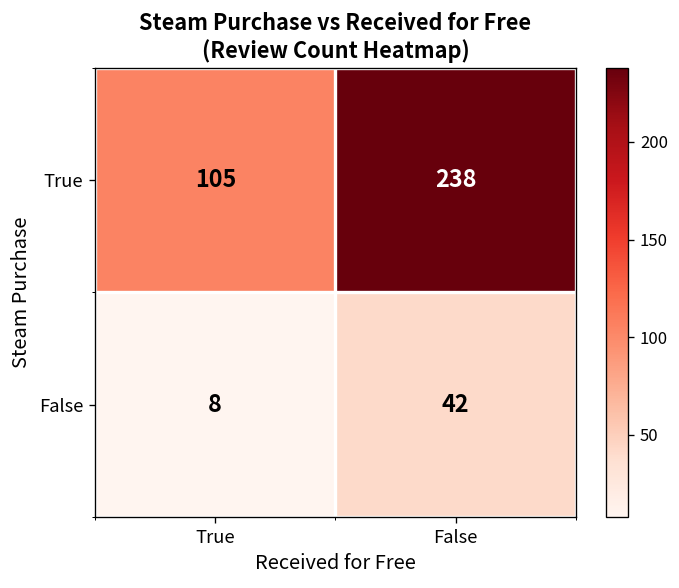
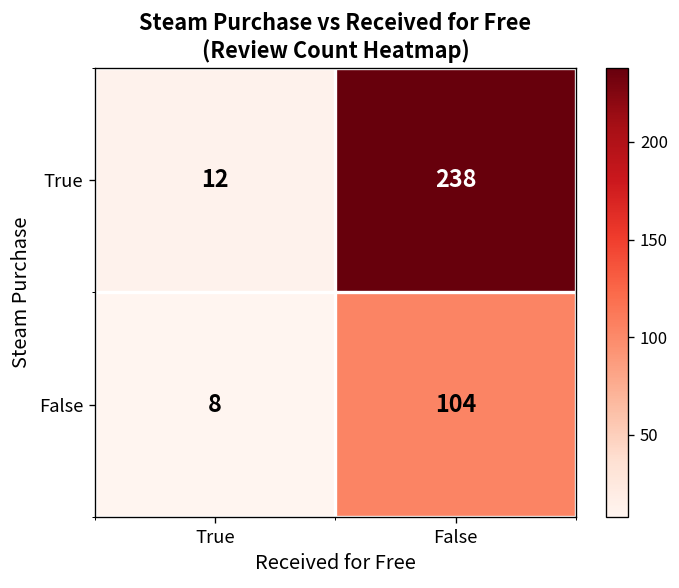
  {
    "True": {
-     "True": 105,
+     "True": 12,
      "False": 238
    },
    "False": {
      "True": 8,
-     "False": 42
+     "False": 104
    }
  }
